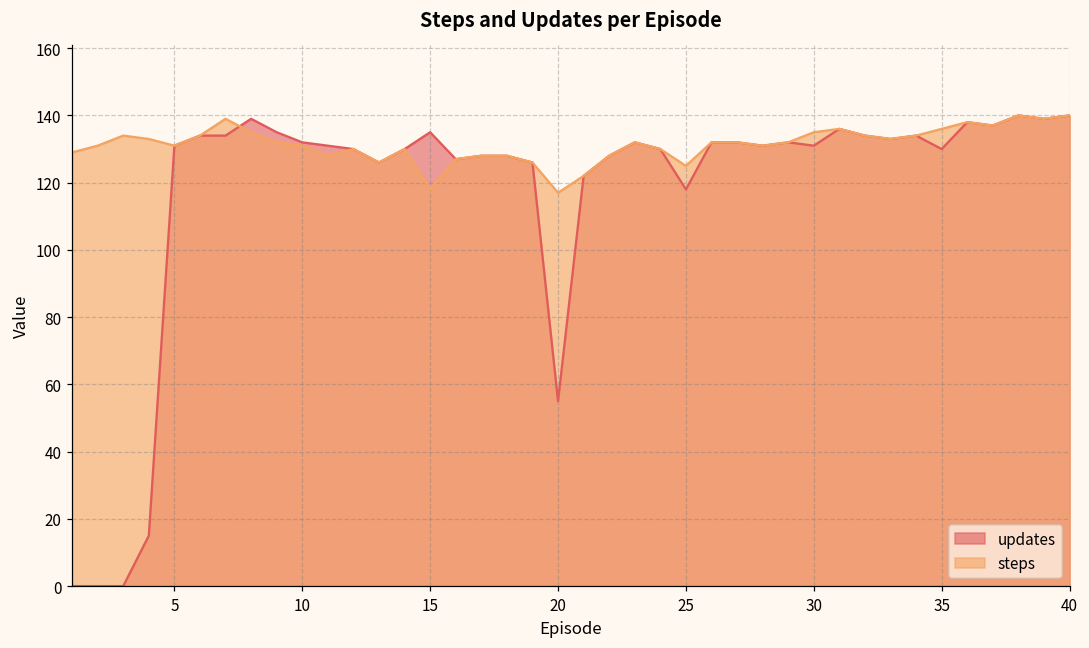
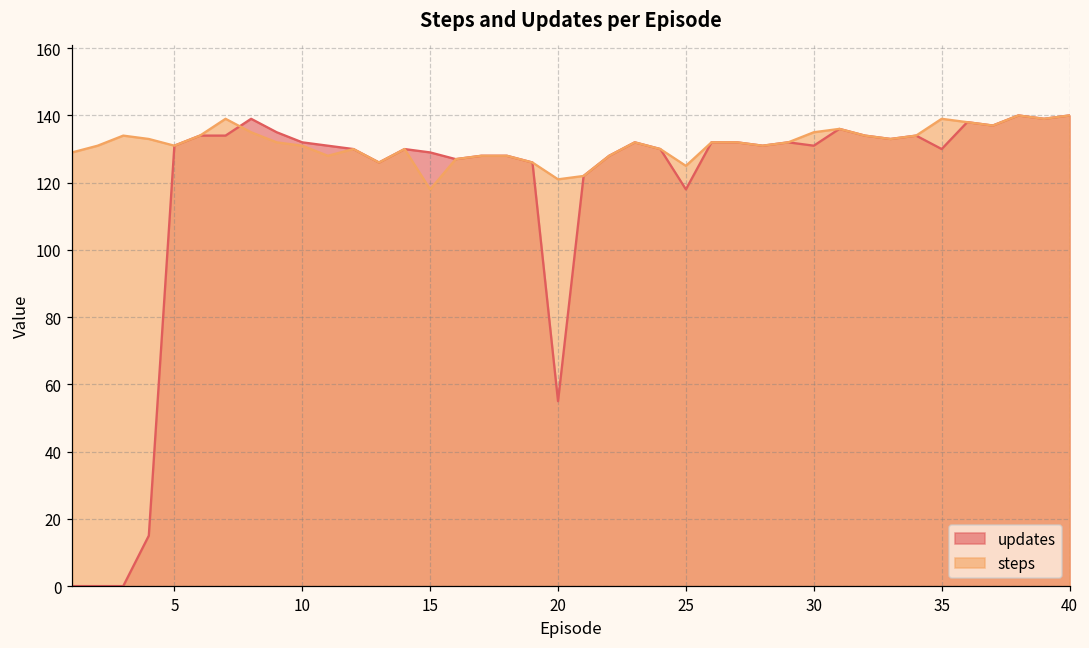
  {
    "updates": {
      "10": 132,
-     "15": 135,
+     "15": 129,
      "20": 55,
      "25": 118,
      "30": 131,
      "35": 130
    },
    "steps": {
      "10": 131,
      "15": 118,
-     "20": 117,
+     "20": 121,
      "25": 125,
      "30": 135,
-     "35": 136
+     "35": 139
    }
  }
